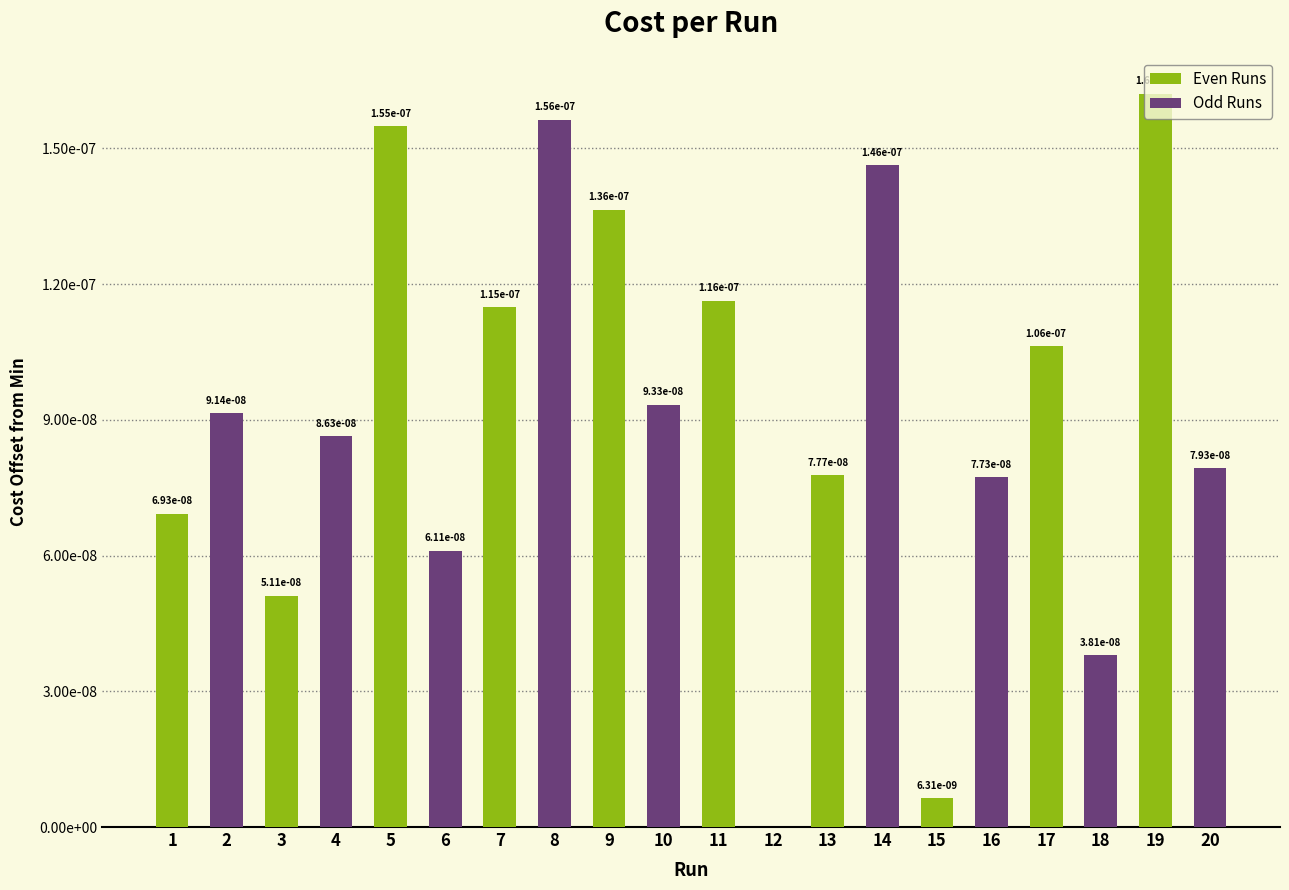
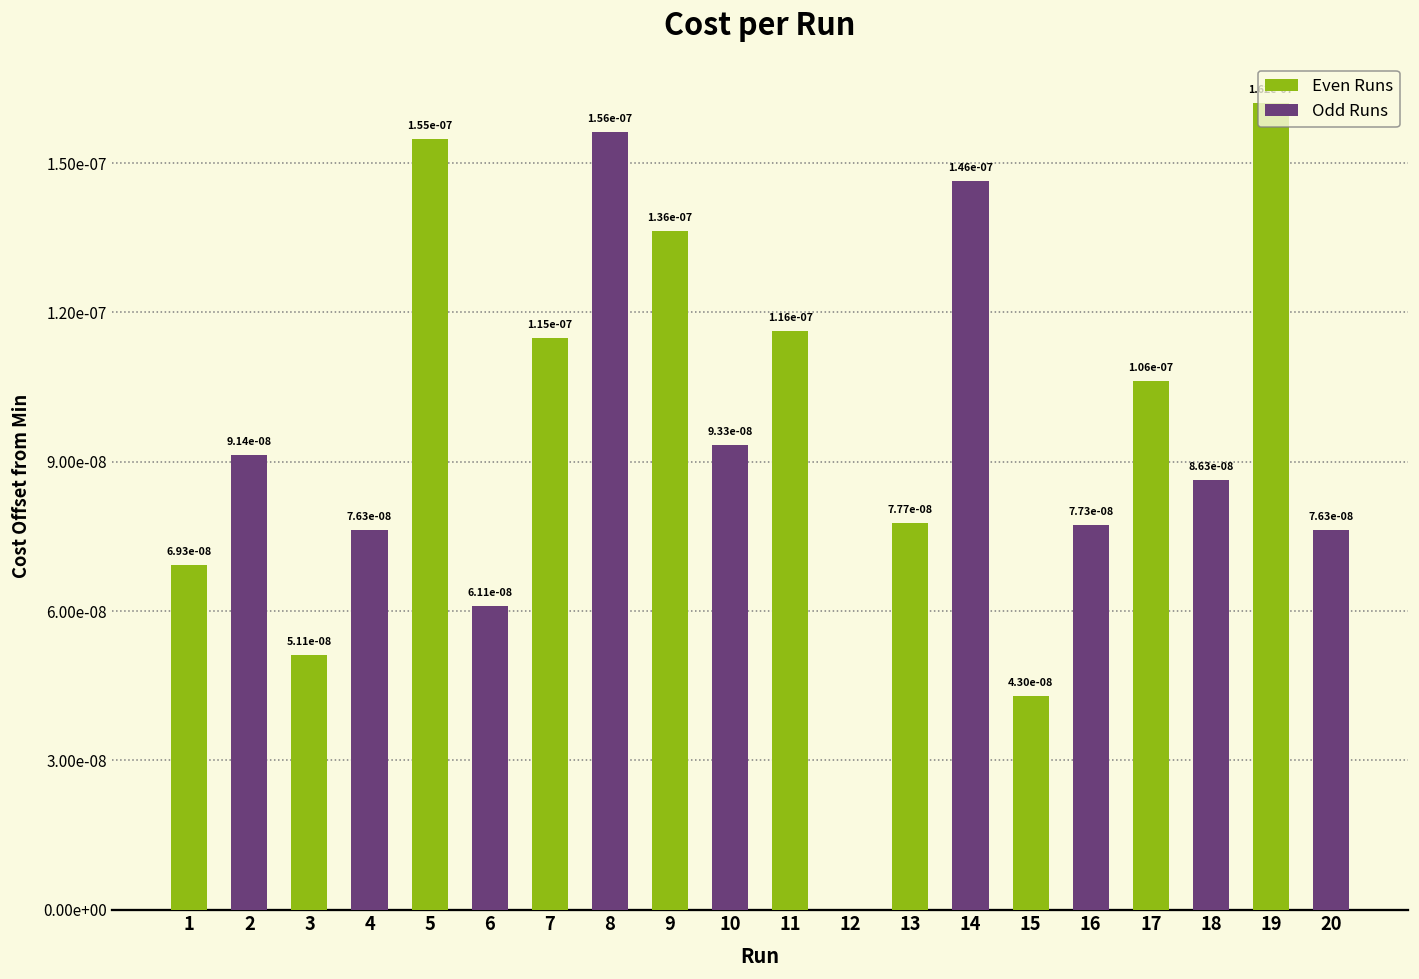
  {
    "1": "6.93e-08",
    "2": "9.14e-08",
    "3": "5.11e-08",
-   "4": "8.63e-08",
+   "4": "7.63e-08",
    "5": "1.55e-07",
    "6": "6.11e-08",
    "7": "1.15e-07",
    "8": "1.56e-07",
    "9": "1.36e-07",
    "10": "9.33e-08",
    "11": "1.16e-07",
    "13": "7.77e-08",
    "14": "1.46e-07",
-   "15": "6.31e-09",
+   "15": "4.30e-08",
    "16": "7.73e-08",
    "17": "1.06e-07",
-   "18": "3.81e-08",
-   "20": "7.93e-08"
+   "18": "8.63e-08",
+   "20": "7.63e-08"
  }
